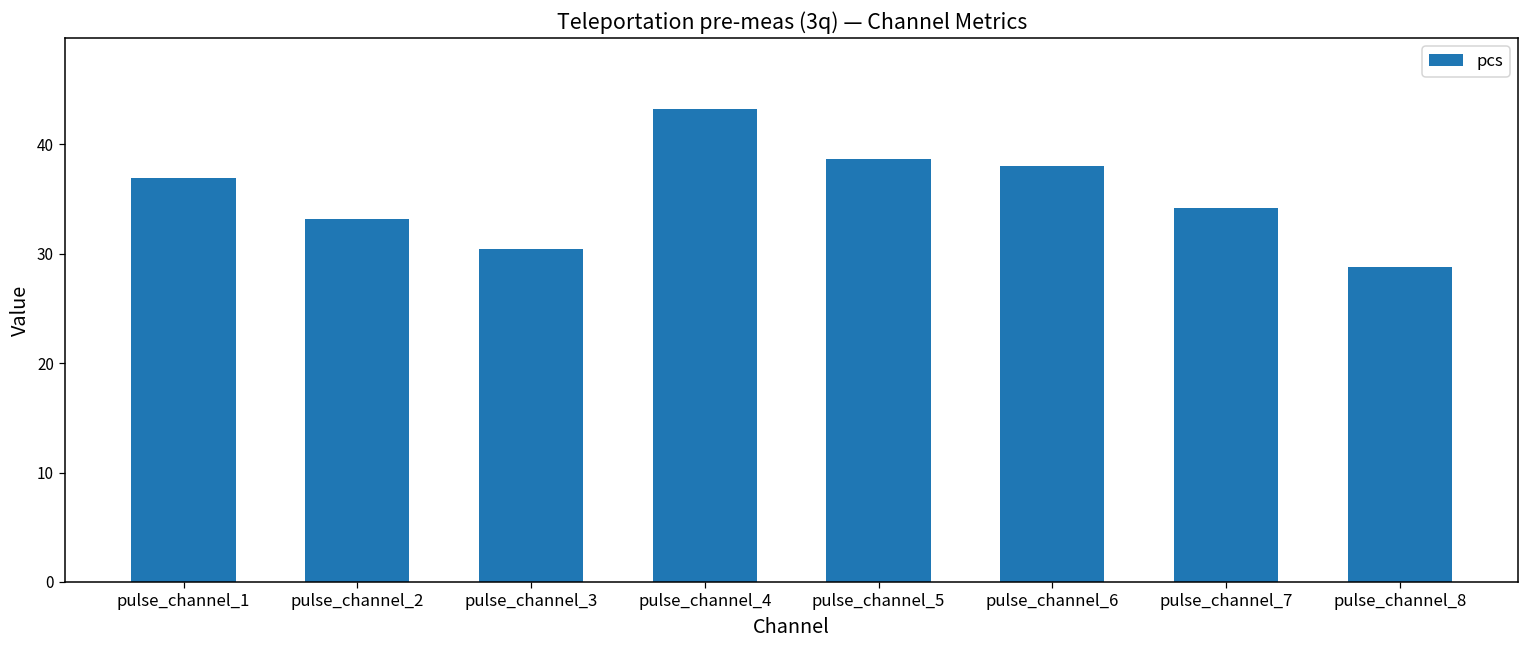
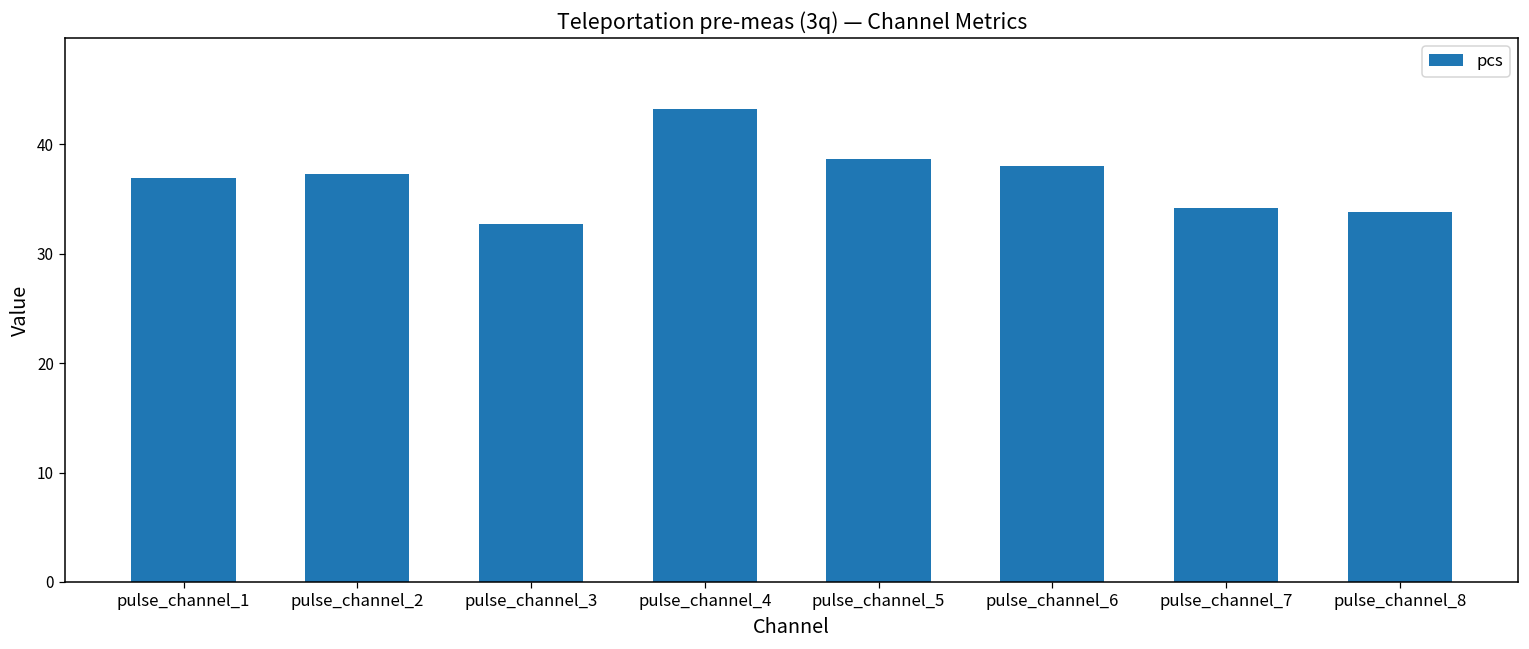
  {
    "pulse_channel_1": 37,
-   "pulse_channel_2": 33,
-   "pulse_channel_3": 30,
+   "pulse_channel_2": 37,
+   "pulse_channel_3": 33,
    "pulse_channel_4": 43,
    "pulse_channel_5": 39,
    "pulse_channel_6": 38,
    "pulse_channel_7": 34,
-   "pulse_channel_8": 29
+   "pulse_channel_8": 34
  }
